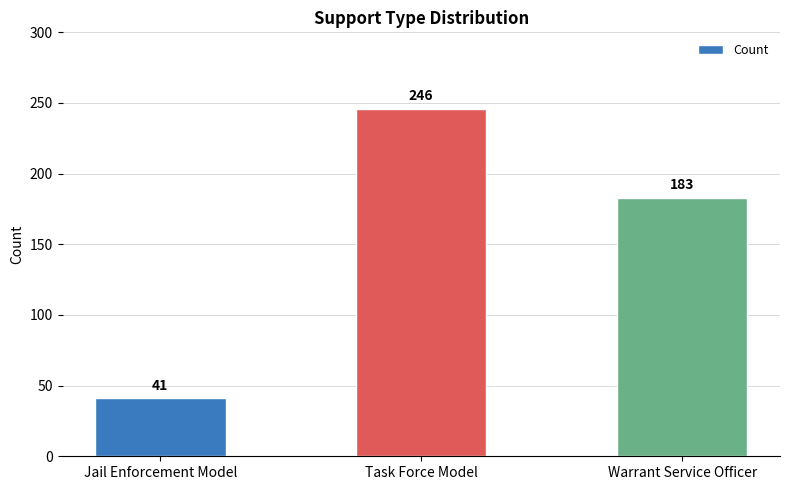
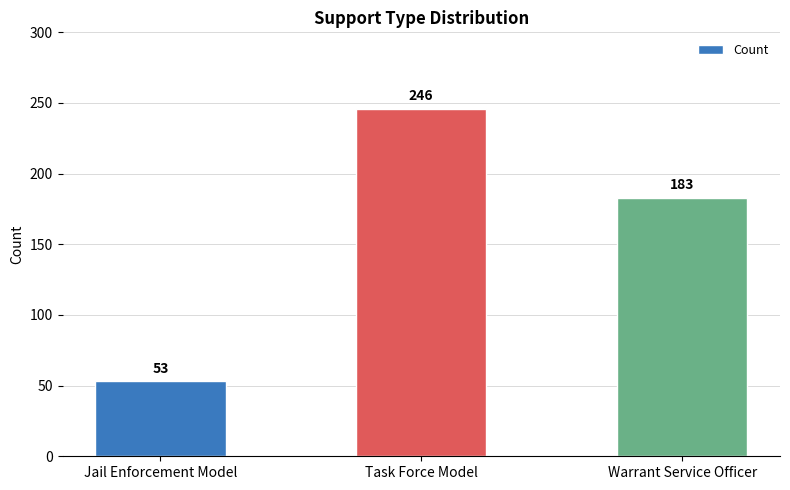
  {
-   "Jail Enforcement Model": 41,
+   "Jail Enforcement Model": 53,
    "Task Force Model": 246,
    "Warrant Service Officer": 183
  }
